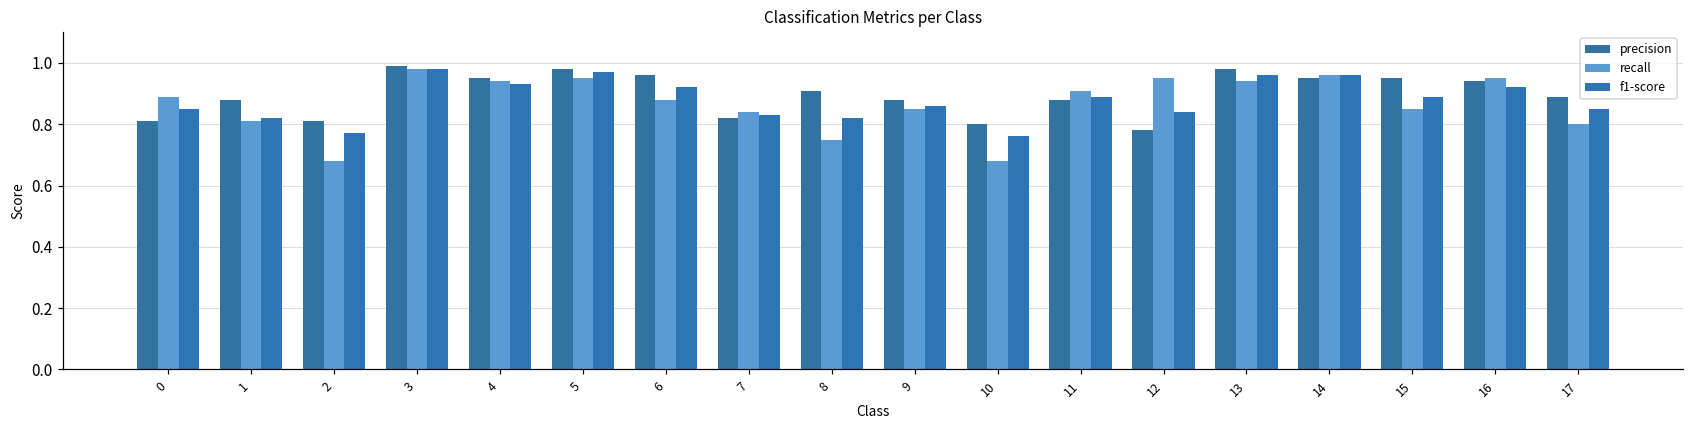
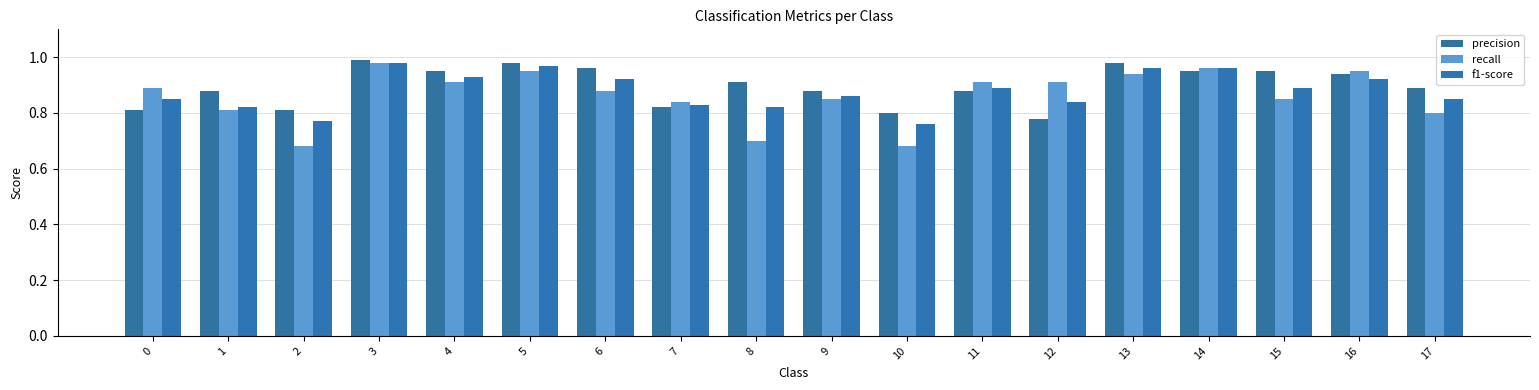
  {
    "recall": {
      "0": 0.89,
      "1": 0.81,
      "2": 0.68,
      "3": 0.98,
-     "4": 0.94,
+     "4": 0.91,
      "5": 0.95,
      "6": 0.88,
      "7": 0.84,
-     "8": 0.75,
+     "8": 0.70,
      "9": 0.85,
      "10": 0.68,
      "11": 0.91,
-     "12": 0.95,
+     "12": 0.91,
      "13": 0.94,
      "14": 0.96,
      "15": 0.85,
      "16": 0.95,
      "17": 0.80
    }
  }
